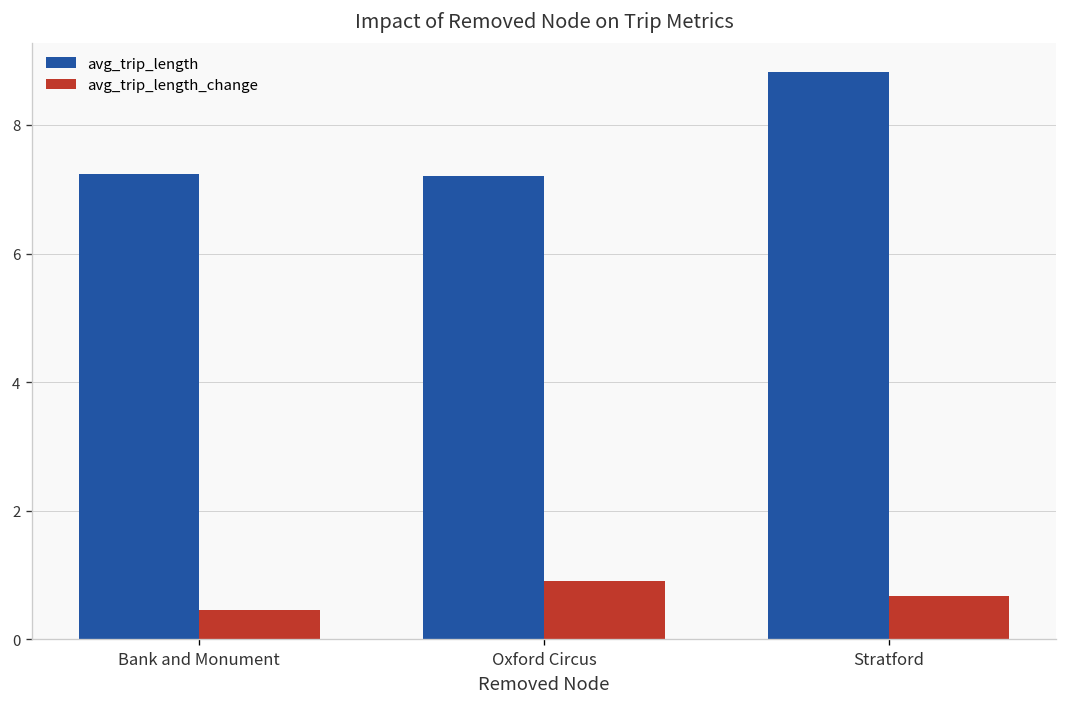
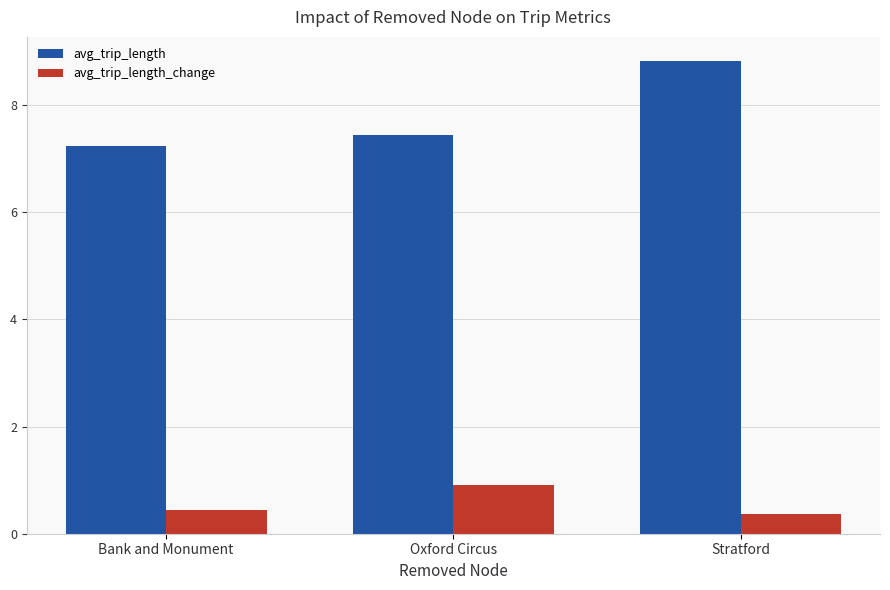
  {
    "avg_trip_length": {
      "Bank and Monument": 7.2,
-     "Oxford Circus": 7.2,
+     "Oxford Circus": 7.4,
      "Stratford": 8.8
    },
    "avg_trip_length_change": {
      "Bank and Monument": 0.5,
      "Oxford Circus": 0.9,
-     "Stratford": 0.7
+     "Stratford": 0.4
    }
  }
